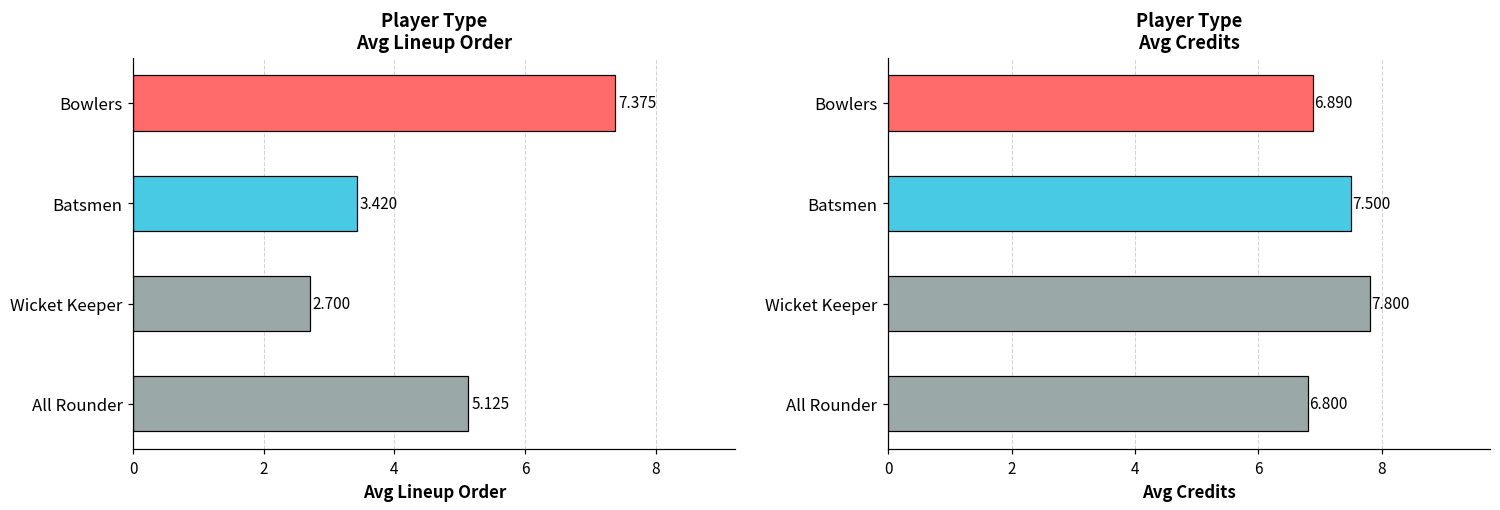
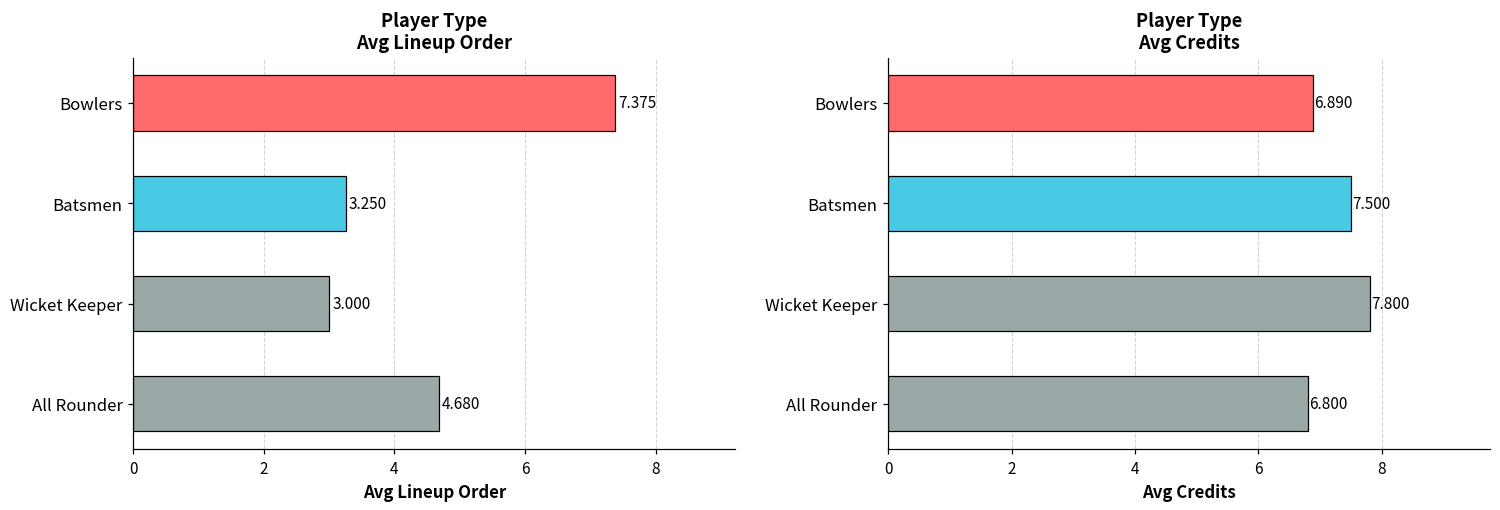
  {
    "Player Type Avg Lineup Order": {
      "Bowlers": 7.375,
-     "Batsmen": 3.420,
-     "Wicket Keeper": 2.700,
-     "All Rounder": 5.125
+     "Batsmen": 3.250,
+     "Wicket Keeper": 3.000,
+     "All Rounder": 4.680
    },
    "Player Type Avg Credits": {
      "Bowlers": 6.890,
      "Batsmen": 7.500,
      "Wicket Keeper": 7.800,
      "All Rounder": 6.800
    }
  }
